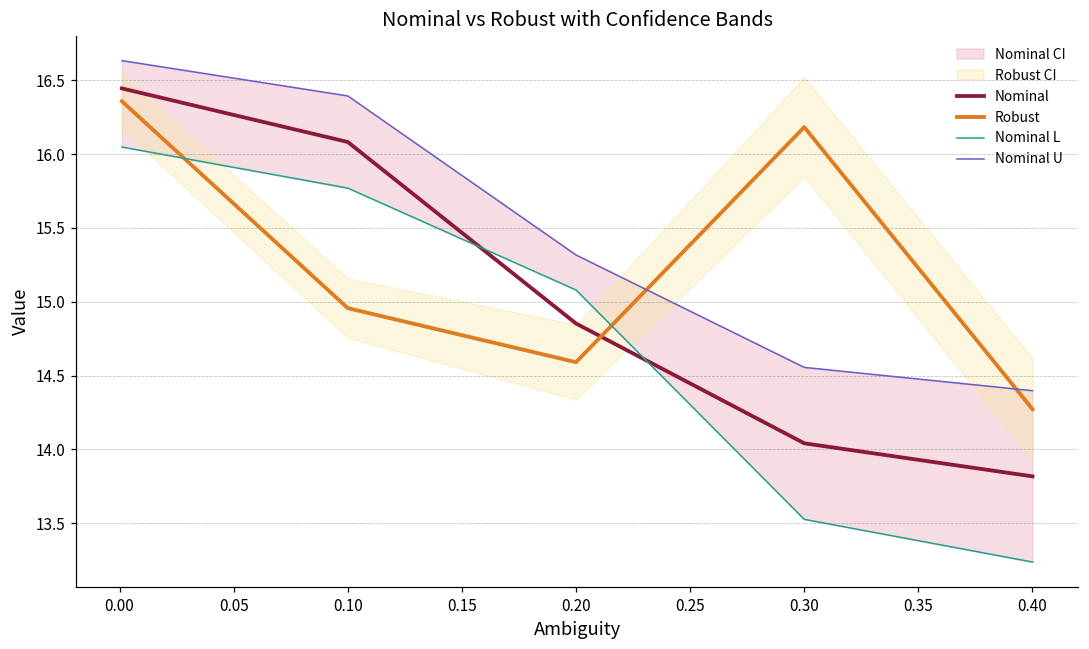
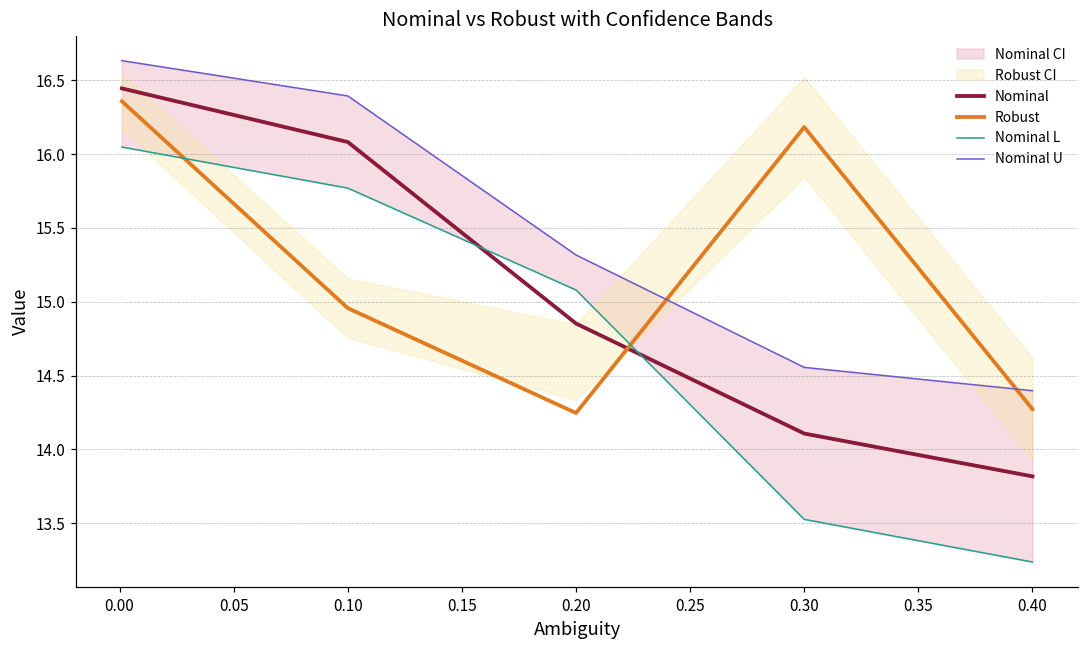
  {
    "Nominal": {
      "0.00": 16.45,
      "0.10": 16.08,
-     "0.30": 14.04,
+     "0.30": 14.11,
      "0.40": 13.82
    },
    "Robust": {
      "0.00": 16.36,
      "0.10": 14.96,
-     "0.20": 14.59,
+     "0.20": 14.25,
      "0.30": 16.18,
      "0.40": 14.27
    },
    "Nominal L": {
      "0.00": 16.05,
      "0.10": 15.77,
      "0.20": 15.08,
      "0.30": 13.53,
      "0.40": 13.24
    }
  }
